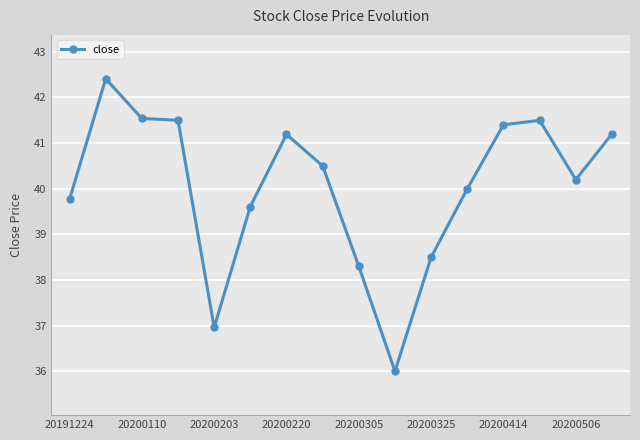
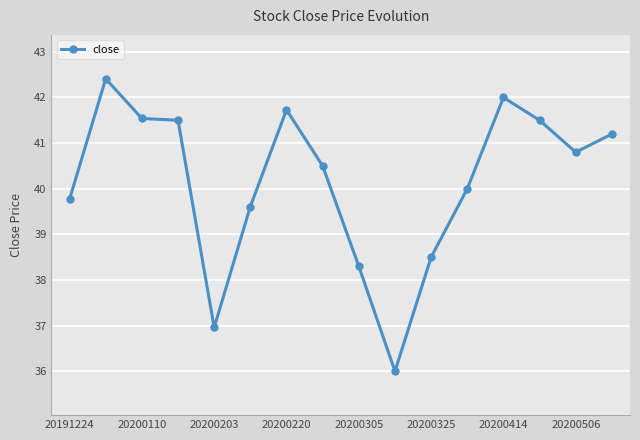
  {
    "20191224": 39.8,
    "20200110": 41.5,
    "20200203": 37.0,
-   "20200220": 41.2,
+   "20200220": 41.7,
    "20200305": 38.3,
    "20200325": 38.5,
-   "20200414": 41.4,
-   "20200506": 40.2
+   "20200414": 42.0,
+   "20200506": 40.8
  }
